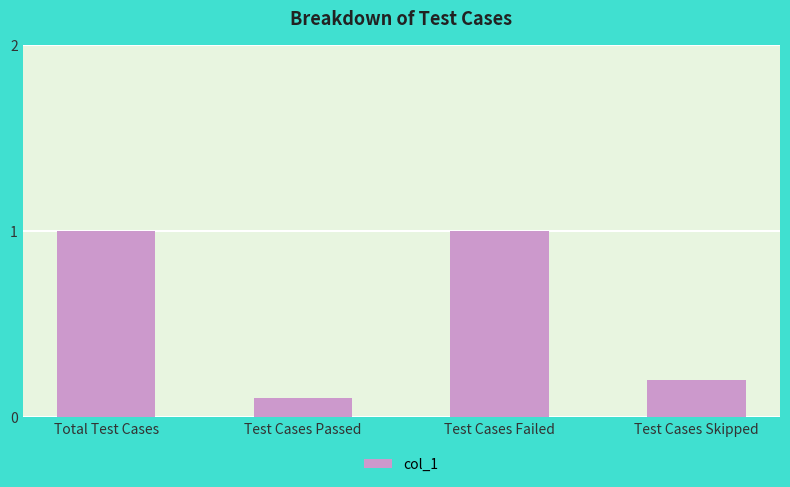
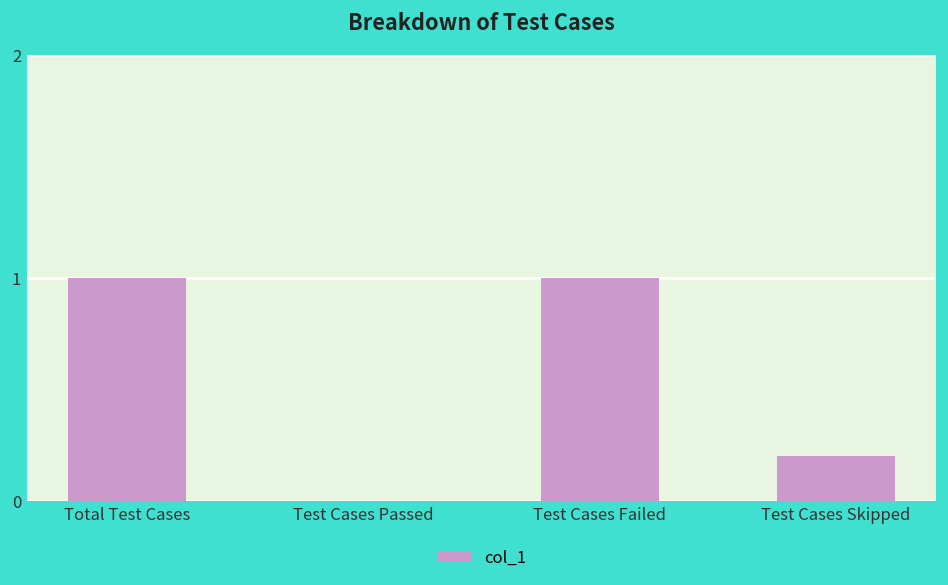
  {
    "Total Test Cases": 1.0,
-   "Test Cases Passed": 0.1,
+   "Test Cases Passed": 0.0,
    "Test Cases Failed": 1.0,
    "Test Cases Skipped": 0.2
  }
